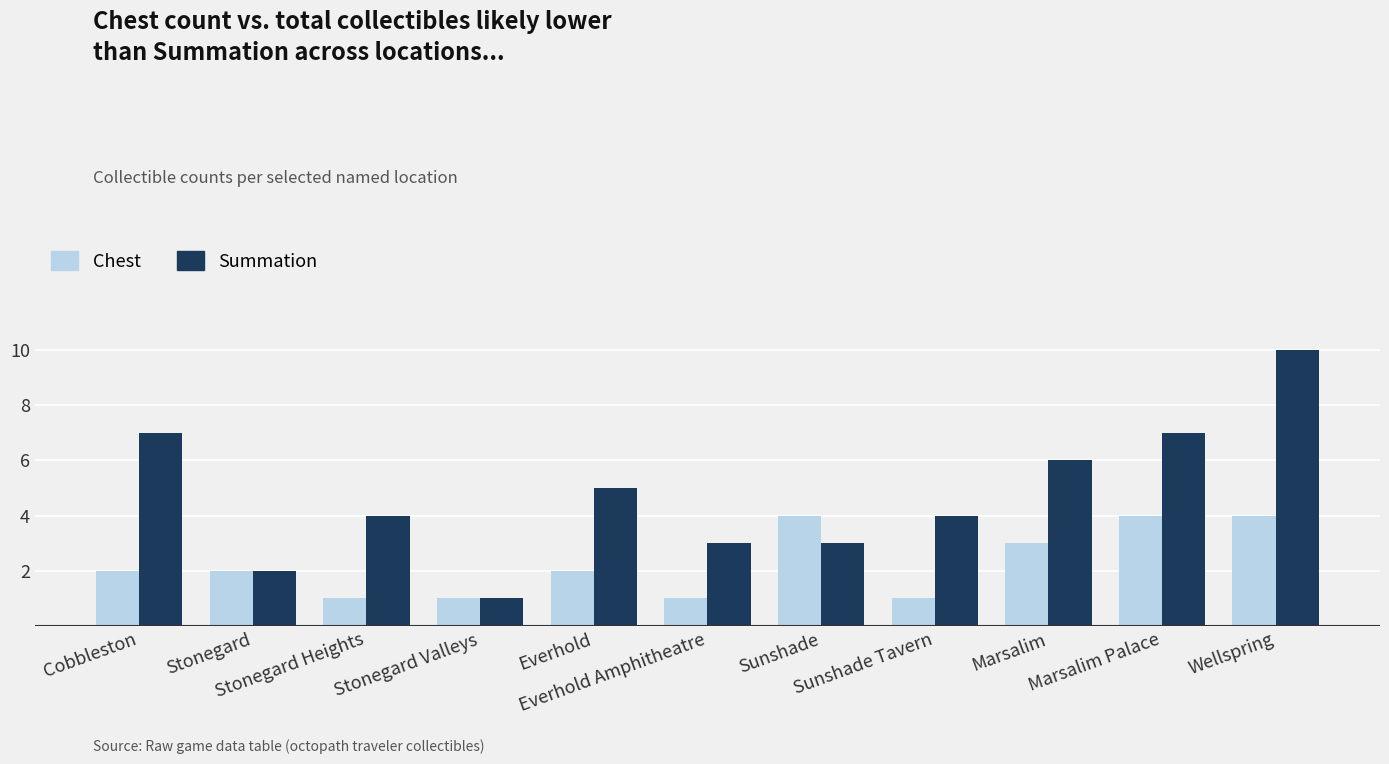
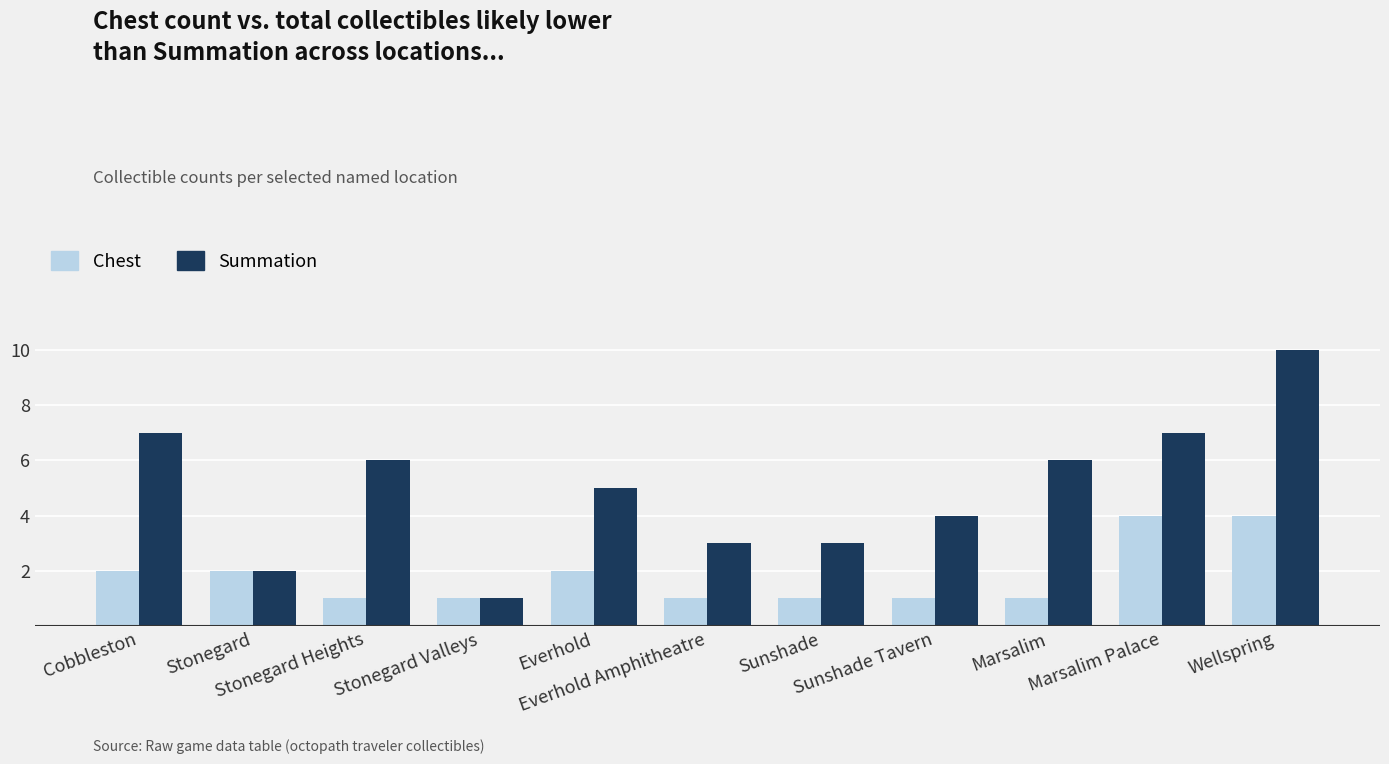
  {
    "Chest": {
      "Cobbleston": 2,
      "Stonegard": 2,
      "Stonegard Heights": 1,
      "Stonegard Valleys": 1,
      "Everhold": 2,
      "Everhold Amphitheatre": 1,
-     "Sunshade": 4,
+     "Sunshade": 1,
      "Sunshade Tavern": 1,
-     "Marsalim": 3,
+     "Marsalim": 1,
      "Marsalim Palace": 4,
      "Wellspring": 4
    },
    "Summation": {
      "Cobbleston": 7,
      "Stonegard": 2,
-     "Stonegard Heights": 4,
+     "Stonegard Heights": 6,
      "Stonegard Valleys": 1,
      "Everhold": 5,
      "Everhold Amphitheatre": 3,
      "Sunshade": 3,
      "Sunshade Tavern": 4,
      "Marsalim": 6,
      "Marsalim Palace": 7,
      "Wellspring": 10
    }
  }
